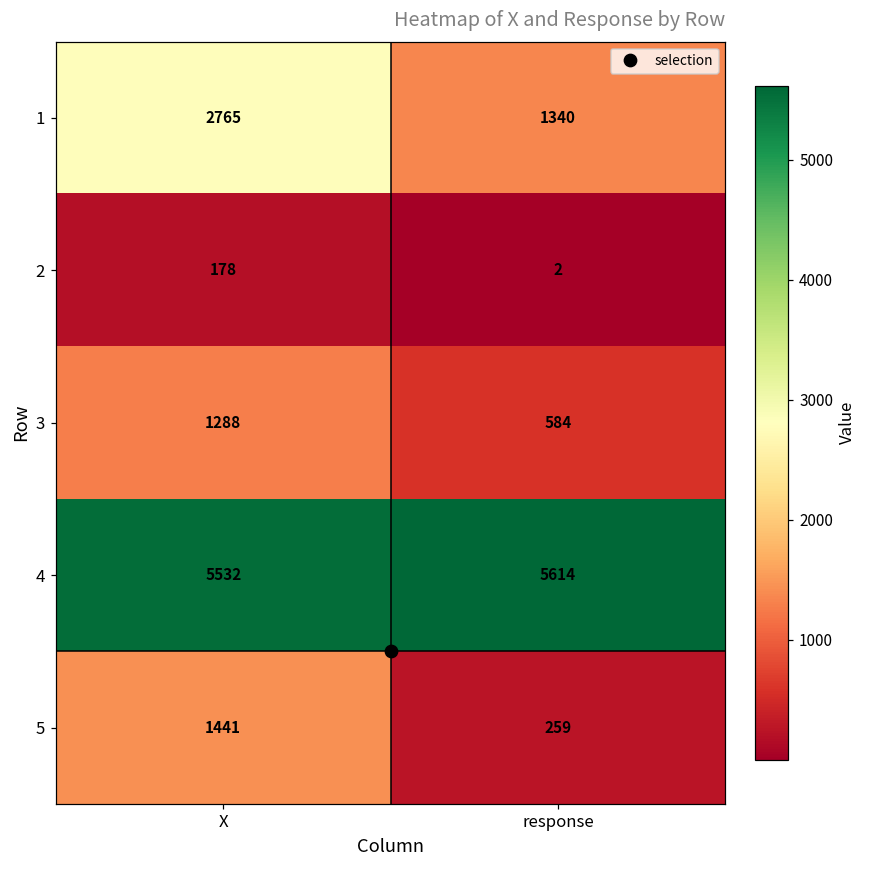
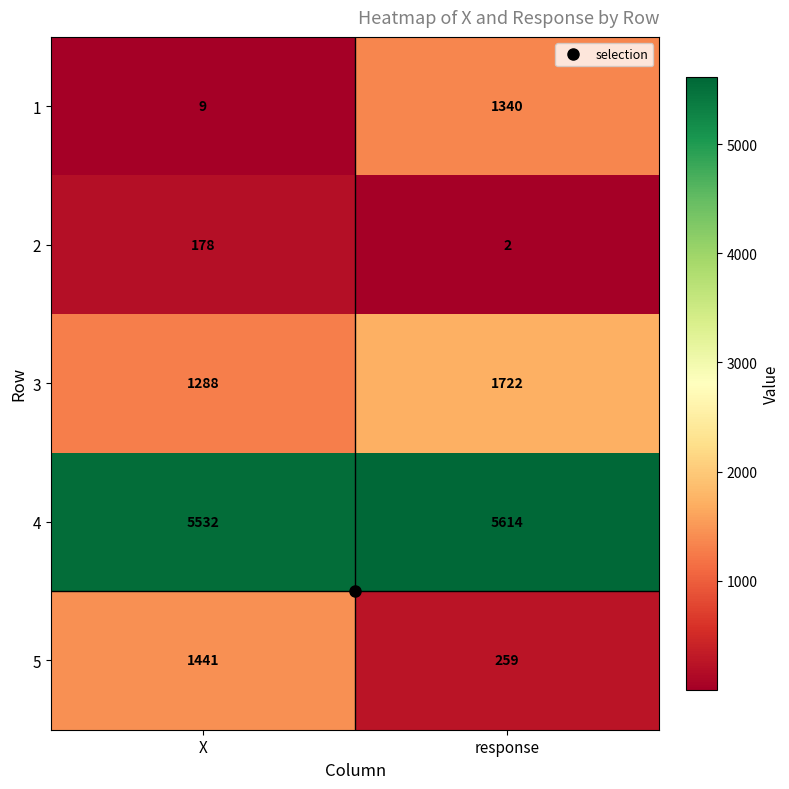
  {
    "1": {
-     "X": 2765,
+     "X": 9,
      "response": 1340
    },
    "2": {
      "X": 178,
      "response": 2
    },
    "3": {
      "X": 1288,
-     "response": 584
+     "response": 1722
    },
    "4": {
      "X": 5532,
      "response": 5614
    },
    "5": {
      "X": 1441,
      "response": 259
    }
  }
